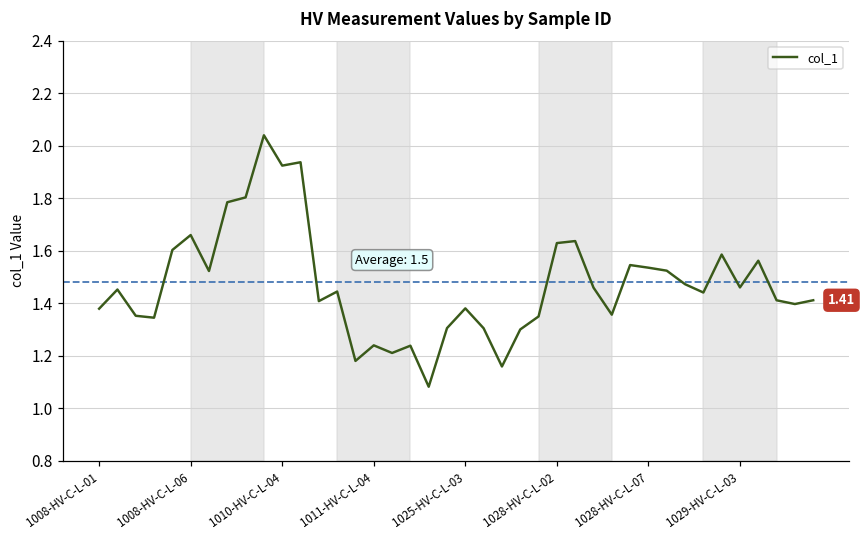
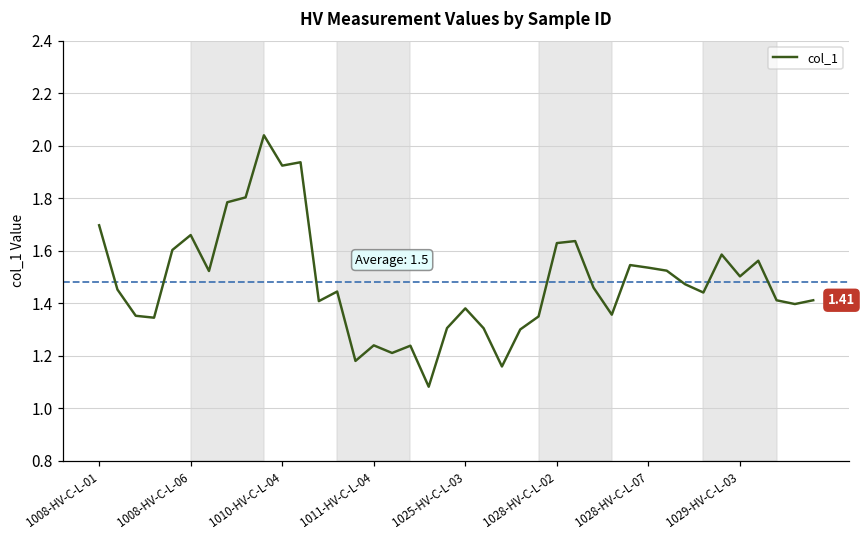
  {
-   "1008-HV-C-L-01": 1.38,
+   "1008-HV-C-L-01": 1.70,
    "1008-HV-C-L-06": 1.66,
    "1010-HV-C-L-04": 1.92,
    "1011-HV-C-L-04": 1.24,
    "1025-HV-C-L-03": 1.38,
    "1028-HV-C-L-02": 1.63,
    "1028-HV-C-L-07": 1.54,
-   "1029-HV-C-L-03": 1.46
+   "1029-HV-C-L-03": 1.50
  }
